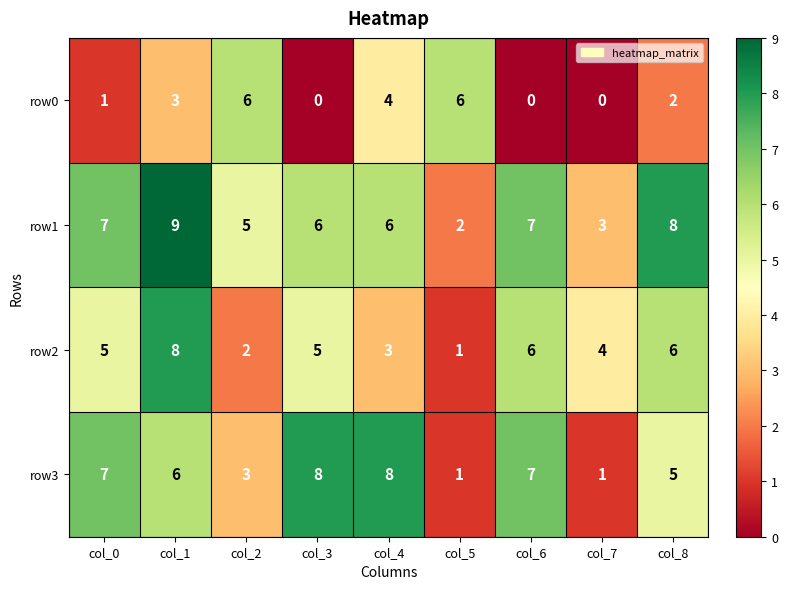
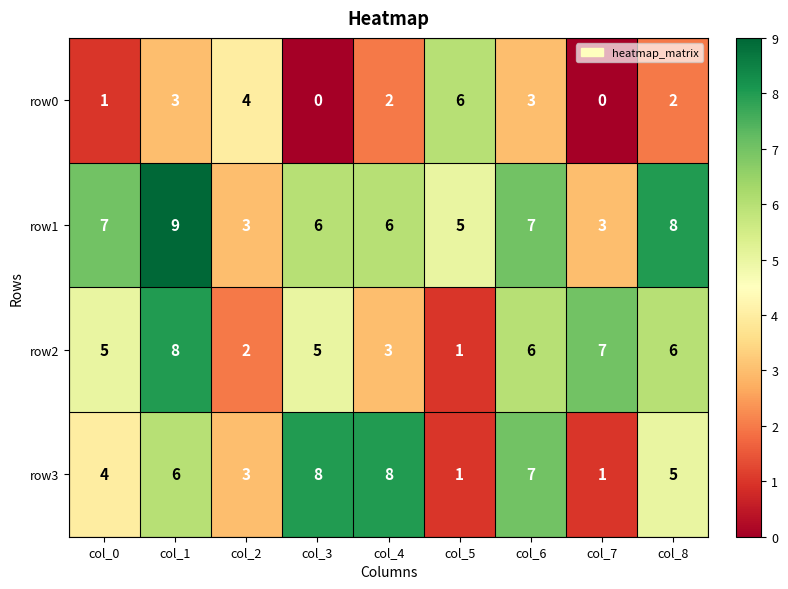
  {
    "row0": {
      "col_0": 1,
      "col_1": 3,
-     "col_2": 6,
+     "col_2": 4,
      "col_3": 0,
-     "col_4": 4,
+     "col_4": 2,
      "col_5": 6,
-     "col_6": 0,
+     "col_6": 3,
      "col_7": 0,
      "col_8": 2
    },
    "row1": {
      "col_0": 7,
      "col_1": 9,
-     "col_2": 5,
+     "col_2": 3,
      "col_3": 6,
      "col_4": 6,
-     "col_5": 2,
+     "col_5": 5,
      "col_6": 7,
      "col_7": 3,
      "col_8": 8
    },
    "row2": {
      "col_0": 5,
      "col_1": 8,
      "col_2": 2,
      "col_3": 5,
      "col_4": 3,
      "col_5": 1,
      "col_6": 6,
-     "col_7": 4,
+     "col_7": 7,
      "col_8": 6
    },
    "row3": {
-     "col_0": 7,
+     "col_0": 4,
      "col_1": 6,
      "col_2": 3,
      "col_3": 8,
      "col_4": 8,
      "col_5": 1,
      "col_6": 7,
      "col_7": 1,
      "col_8": 5
    }
  }
